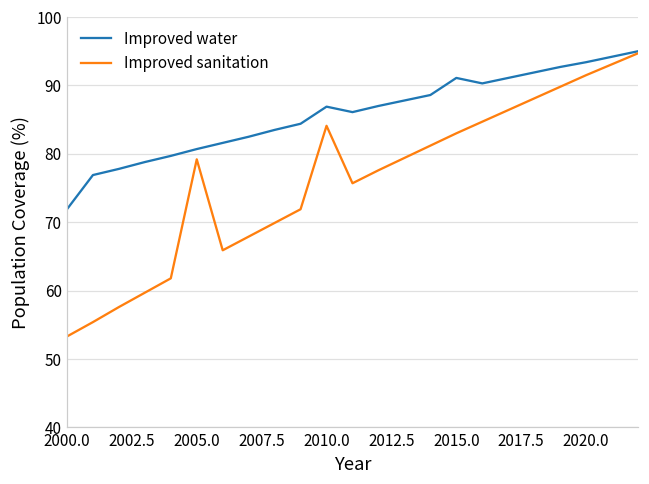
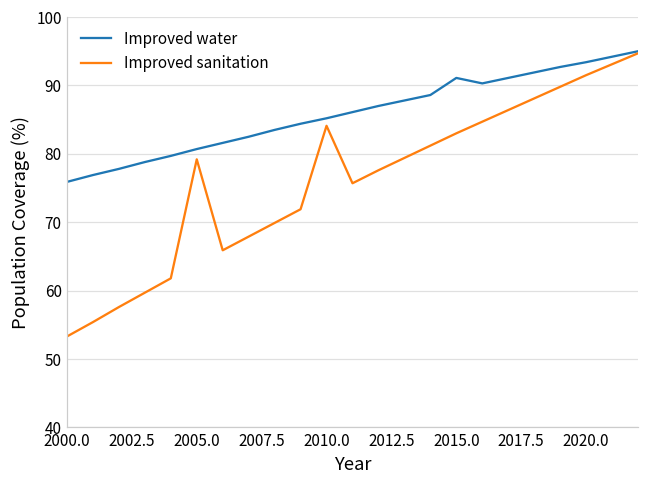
  {
    "Improved water": {
-     "2000.0": 72,
+     "2000.0": 76,
      "2005.0": 81,
-     "2010.0": 87,
+     "2010.0": 85,
      "2015.0": 91,
      "2020.0": 93
    },
    "Improved sanitation": {
      "2000.0": 53,
      "2005.0": 79,
      "2010.0": 84,
      "2015.0": 83,
      "2020.0": 92
    }
  }
